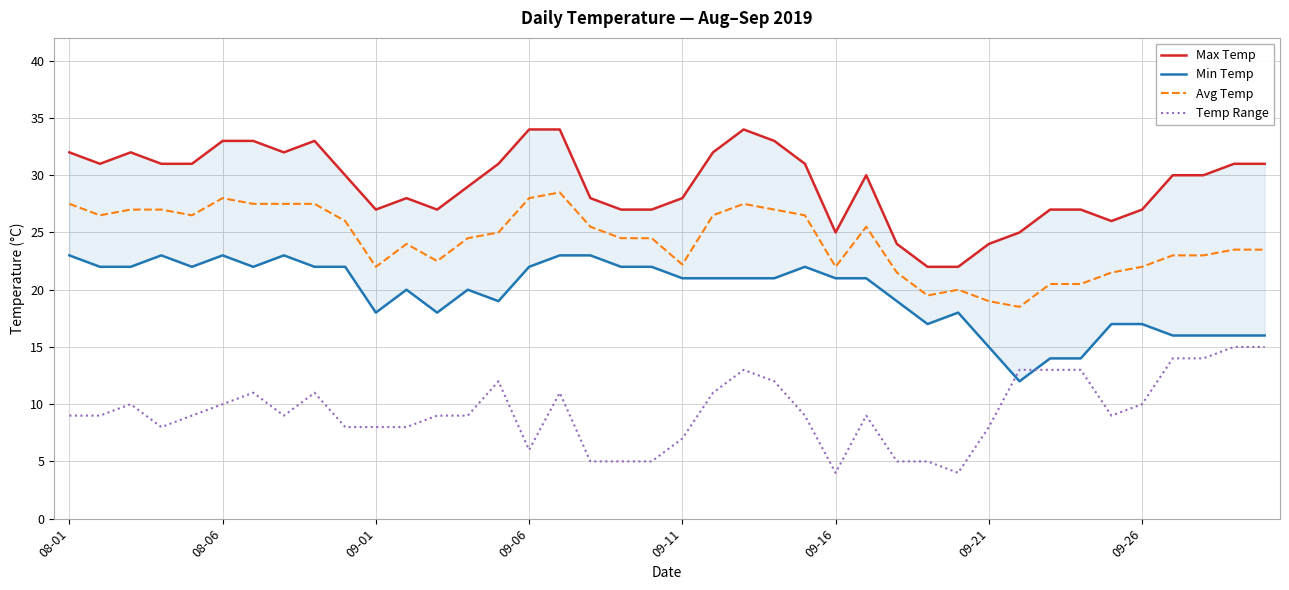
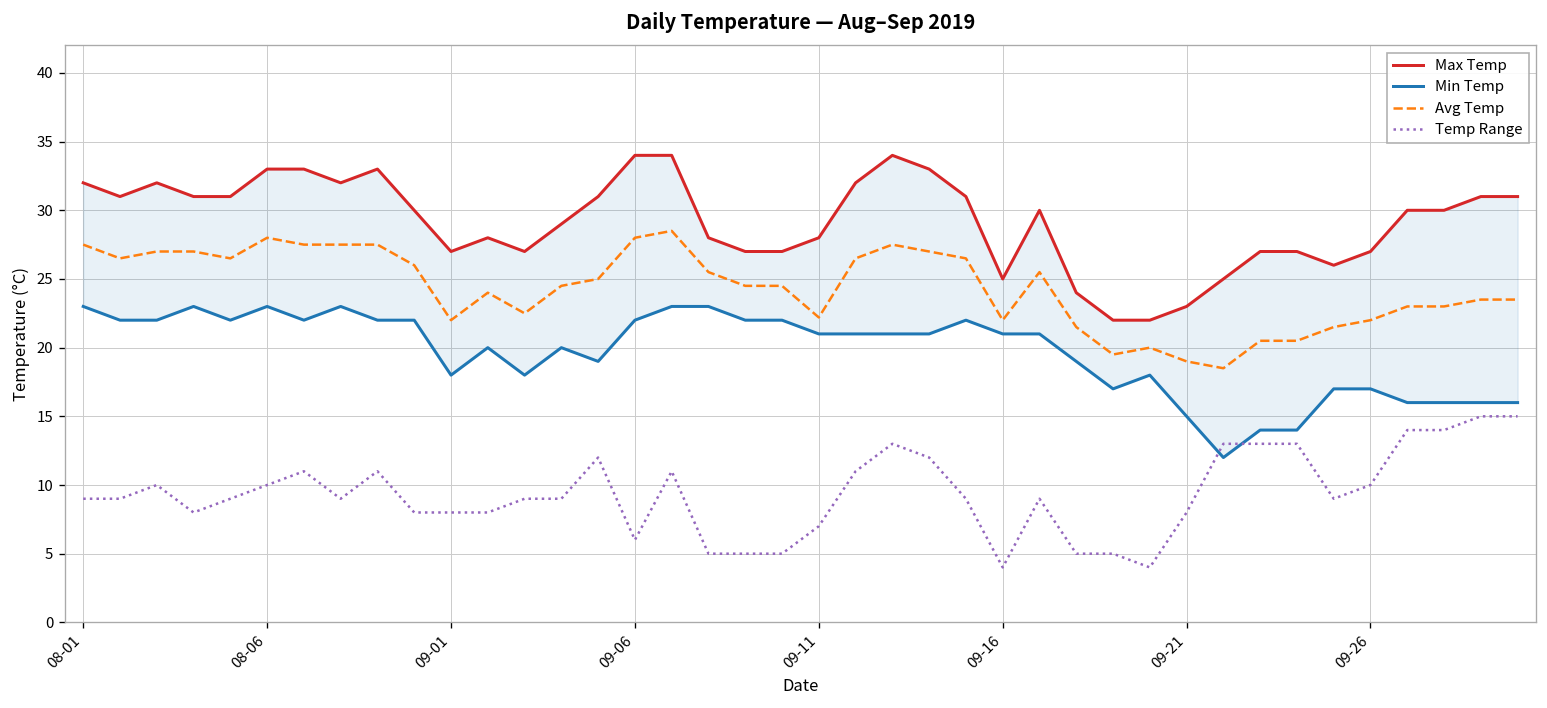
  {
    "Max Temp": {
      "08-01": 32,
      "08-06": 33,
      "09-01": 27,
      "09-06": 34,
      "09-11": 28,
      "09-16": 25,
-     "09-21": 24,
+     "09-21": 23,
      "09-26": 27
    },
    "Min Temp": {
      "08-01": 23,
      "08-06": 23,
      "09-01": 18,
      "09-06": 22,
      "09-11": 21,
      "09-16": 21,
      "09-21": 15,
      "09-26": 17
    },
    "Avg Temp": {
      "08-01": 27.5,
      "08-06": 28,
      "09-01": 22,
      "09-06": 28,
      "09-11": 22,
      "09-16": 22,
      "09-21": 19,
      "09-26": 22
    },
    "Temp Range": {
      "08-01": 9,
      "08-06": 10,
      "09-01": 8,
      "09-06": 6,
      "09-11": 7,
      "09-16": 4,
      "09-21": 8,
      "09-26": 10
    }
  }
